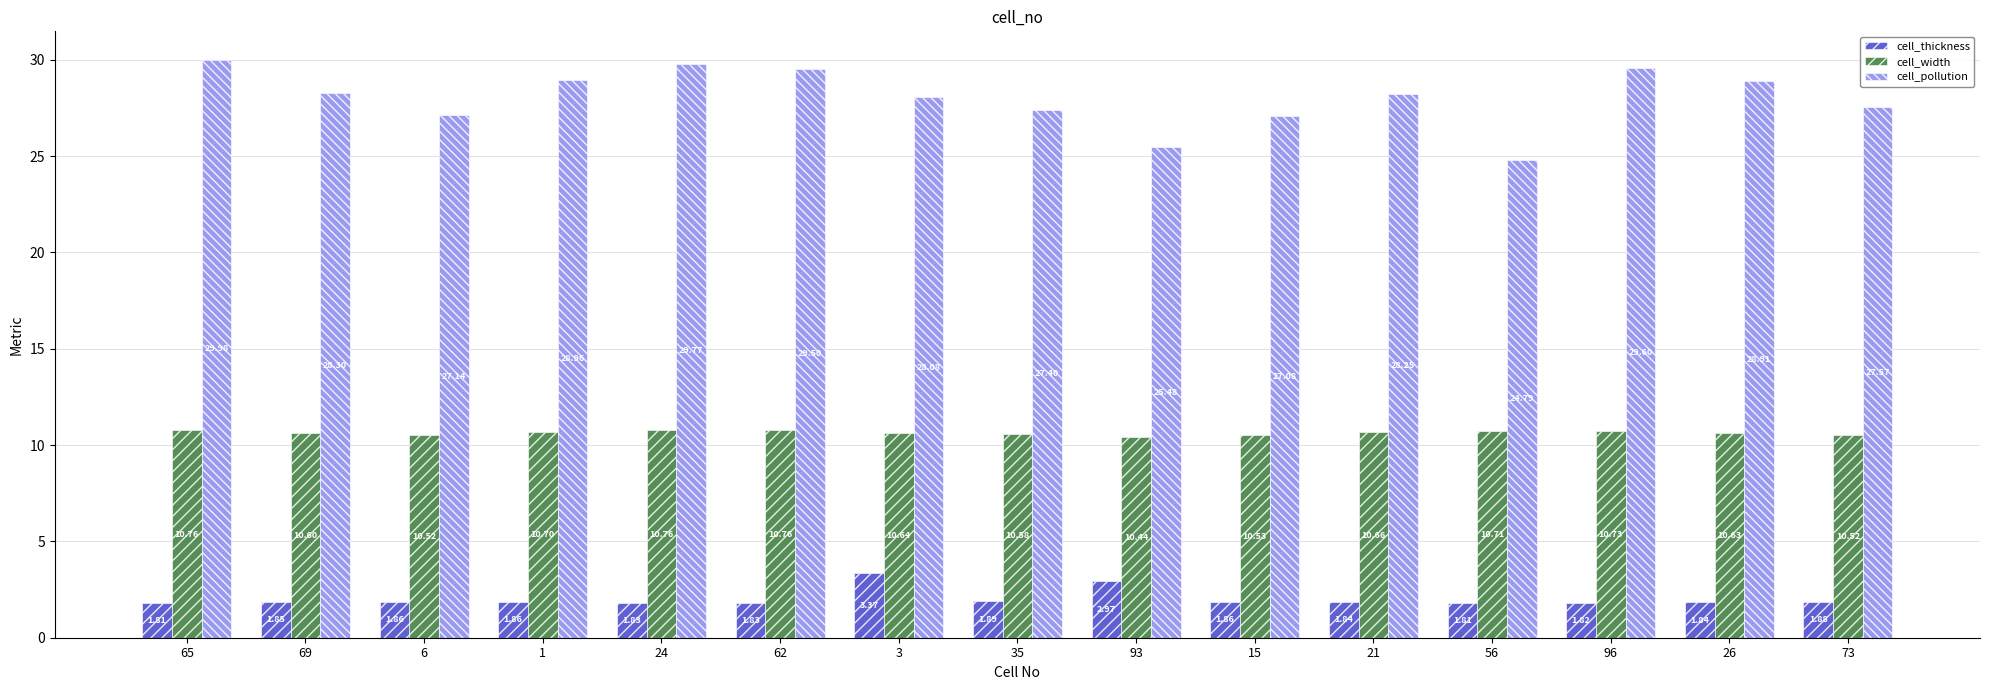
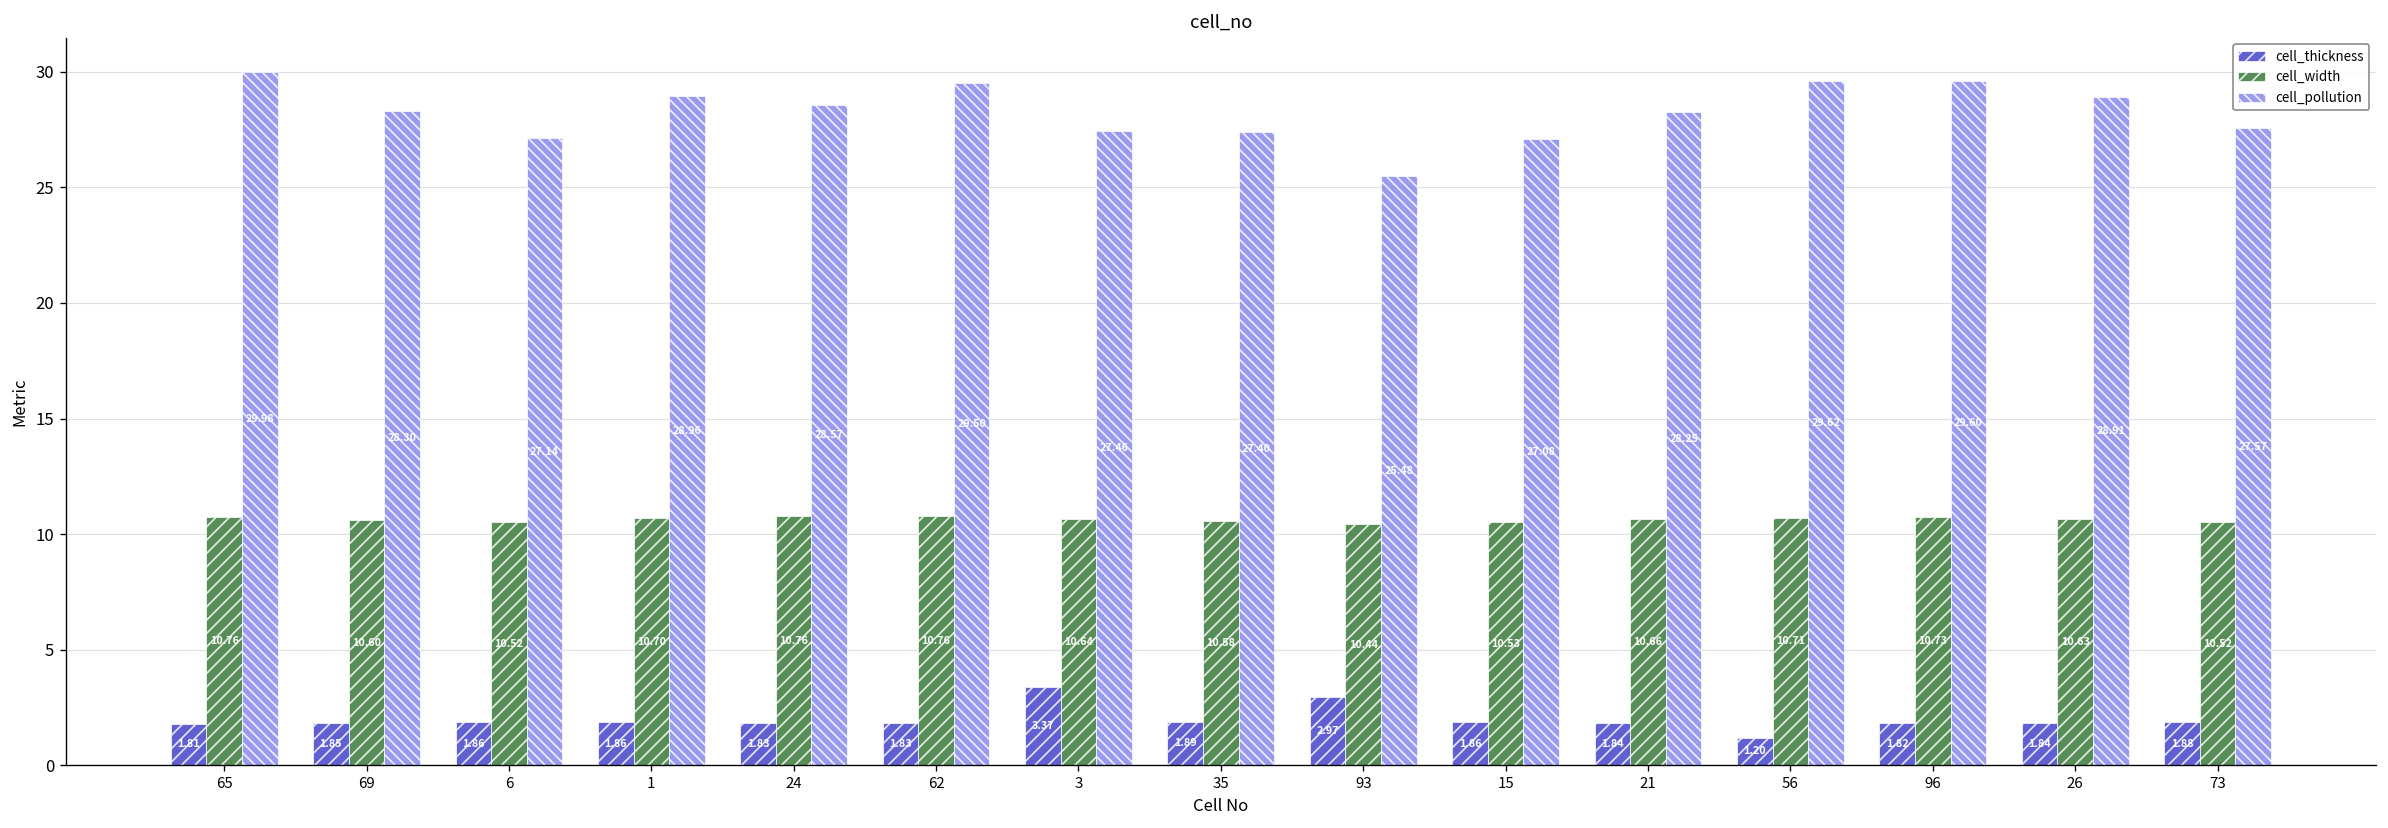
  {
    "cell_thickness": {
      "65": 1.81,
      "69": 1.85,
      "6": 1.86,
      "1": 1.86,
      "24": 1.83,
      "62": 1.83,
      "3": 3.37,
      "35": 1.89,
      "93": 2.97,
      "15": 1.86,
      "21": 1.84,
-     "56": 1.81,
+     "56": 1.20,
      "96": 1.82,
      "26": 1.84,
      "73": 1.88
    },
    "cell_width": {
      "65": 10.76,
      "69": 10.60,
      "6": 10.52,
      "1": 10.70,
      "24": 10.76,
      "62": 10.76,
      "3": 10.64,
      "35": 10.58,
      "93": 10.44,
      "15": 10.53,
      "21": 10.66,
      "56": 10.71,
      "96": 10.73,
      "26": 10.63,
      "73": 10.52
    },
    "cell_pollution": {
      "65": 29.98,
      "69": 28.30,
      "6": 27.14,
      "1": 28.96,
-     "24": 29.77,
+     "24": 28.57,
      "62": 29.50,
-     "3": 28.08,
+     "3": 27.46,
      "35": 27.40,
      "93": 25.48,
      "15": 27.08,
      "21": 28.25,
-     "56": 24.79,
+     "56": 29.62,
      "96": 29.60,
      "26": 28.91,
      "73": 27.57
    }
  }
